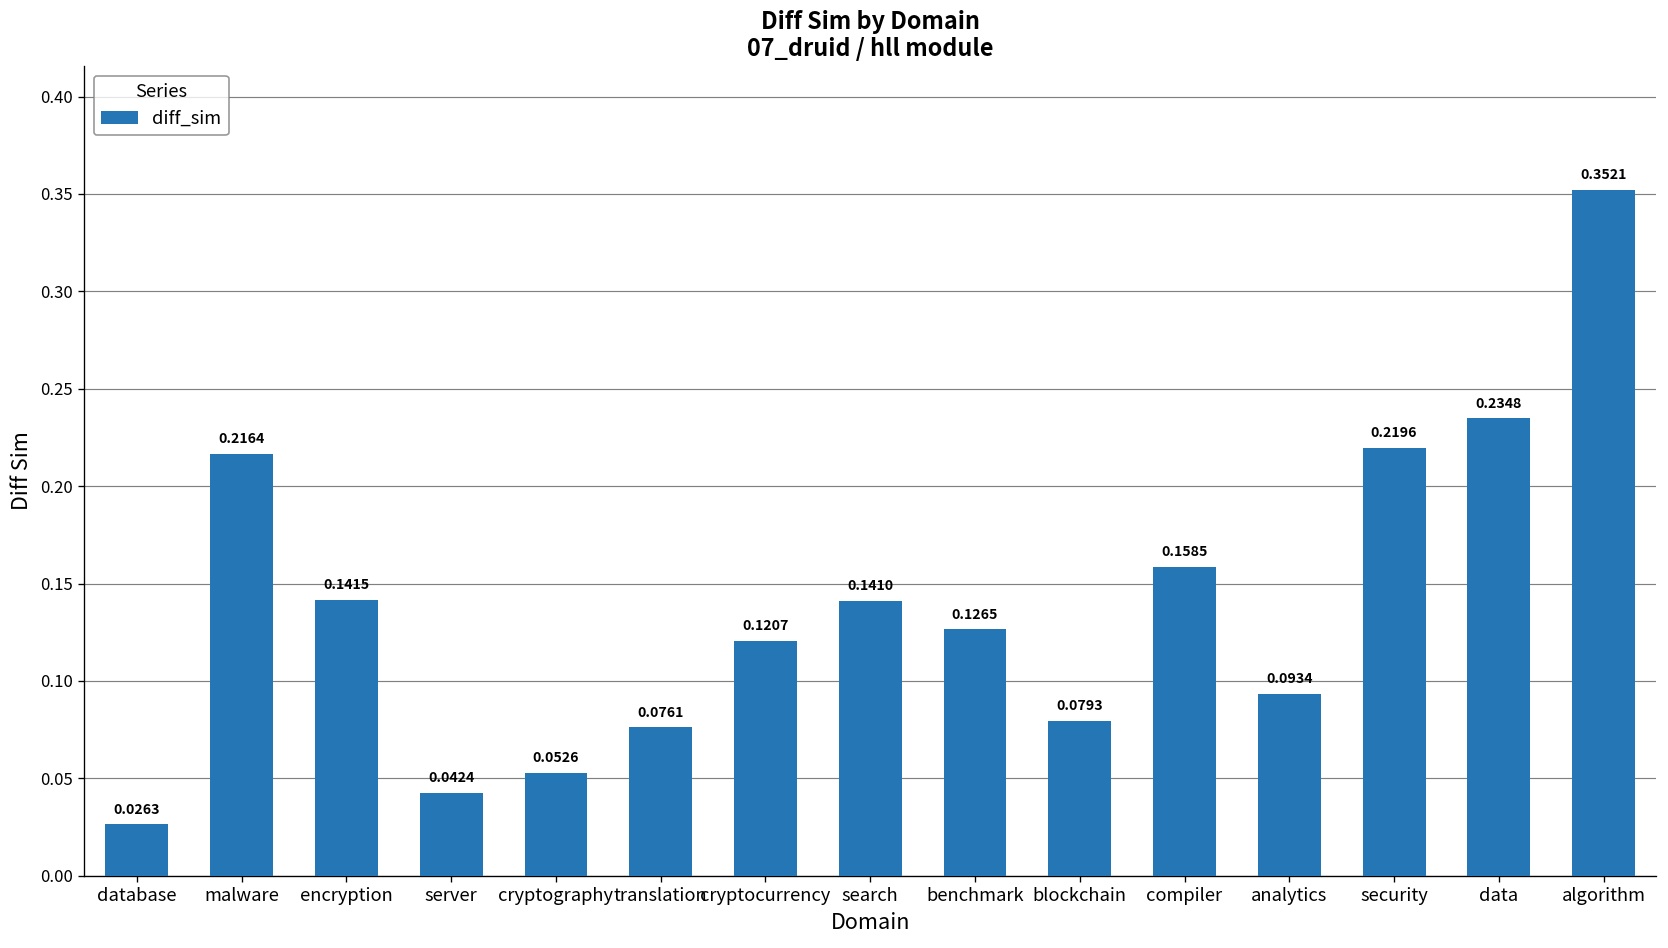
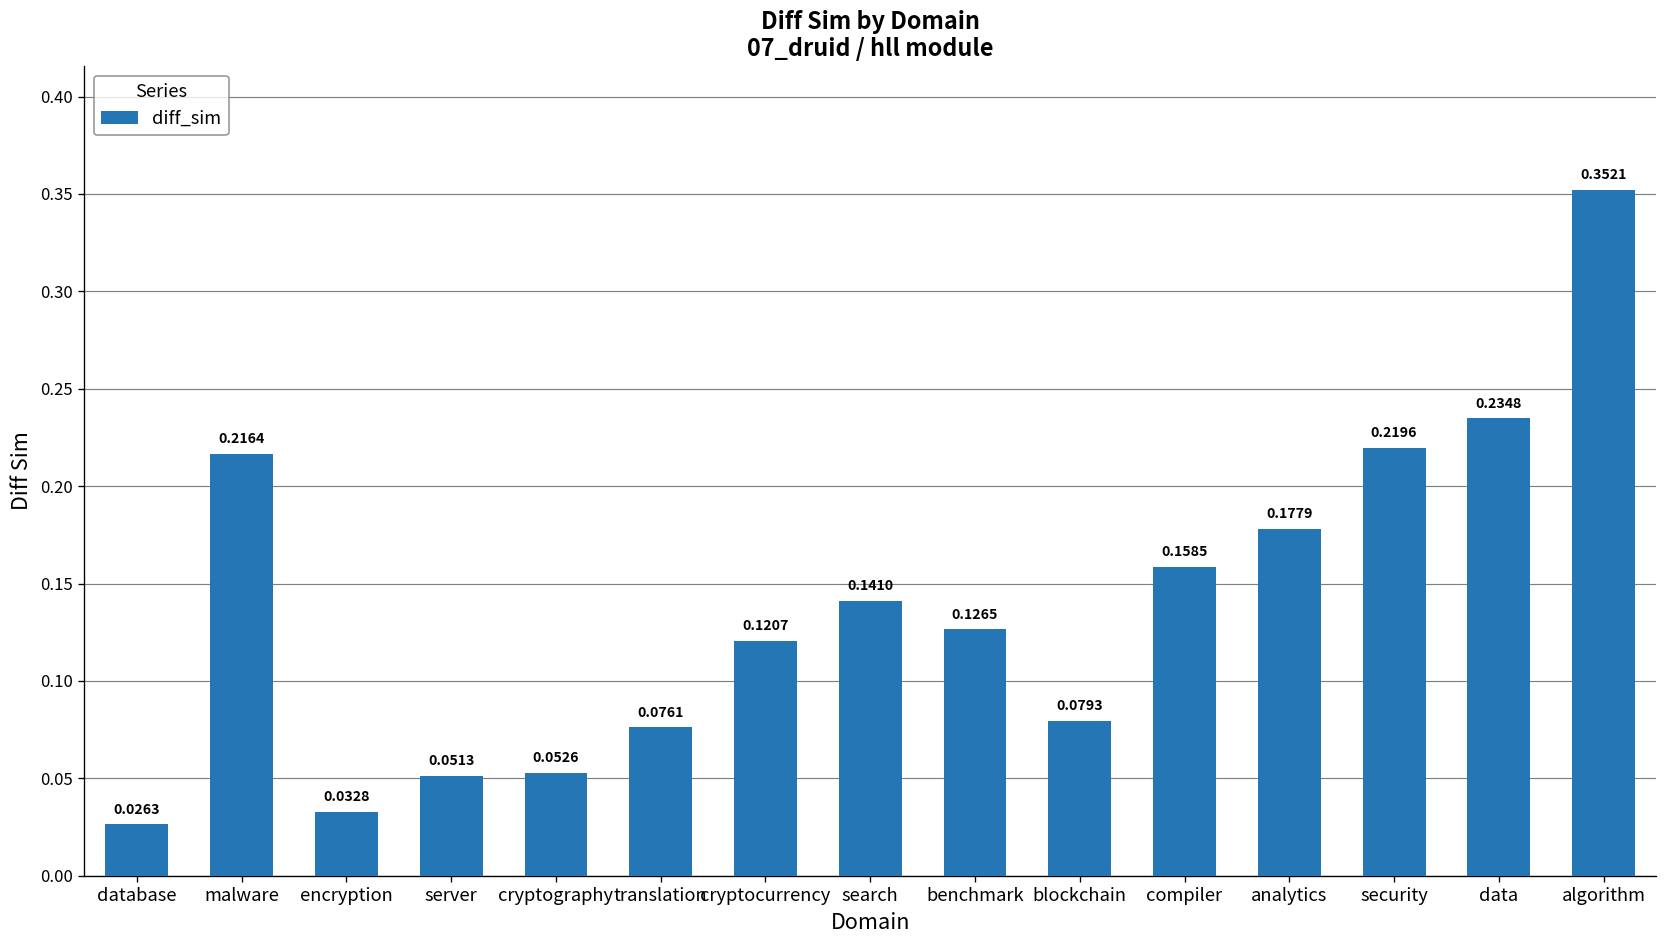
  {
    "database": 0.0263,
    "malware": 0.2164,
-   "encryption": 0.1415,
-   "server": 0.0424,
+   "encryption": 0.0328,
+   "server": 0.0513,
    "cryptography": 0.0526,
    "translation": 0.0761,
    "cryptocurrency": 0.1207,
    "search": 0.1410,
    "benchmark": 0.1265,
    "blockchain": 0.0793,
    "compiler": 0.1585,
-   "analytics": 0.0934,
+   "analytics": 0.1779,
    "security": 0.2196,
    "data": 0.2348,
    "algorithm": 0.3521
  }
